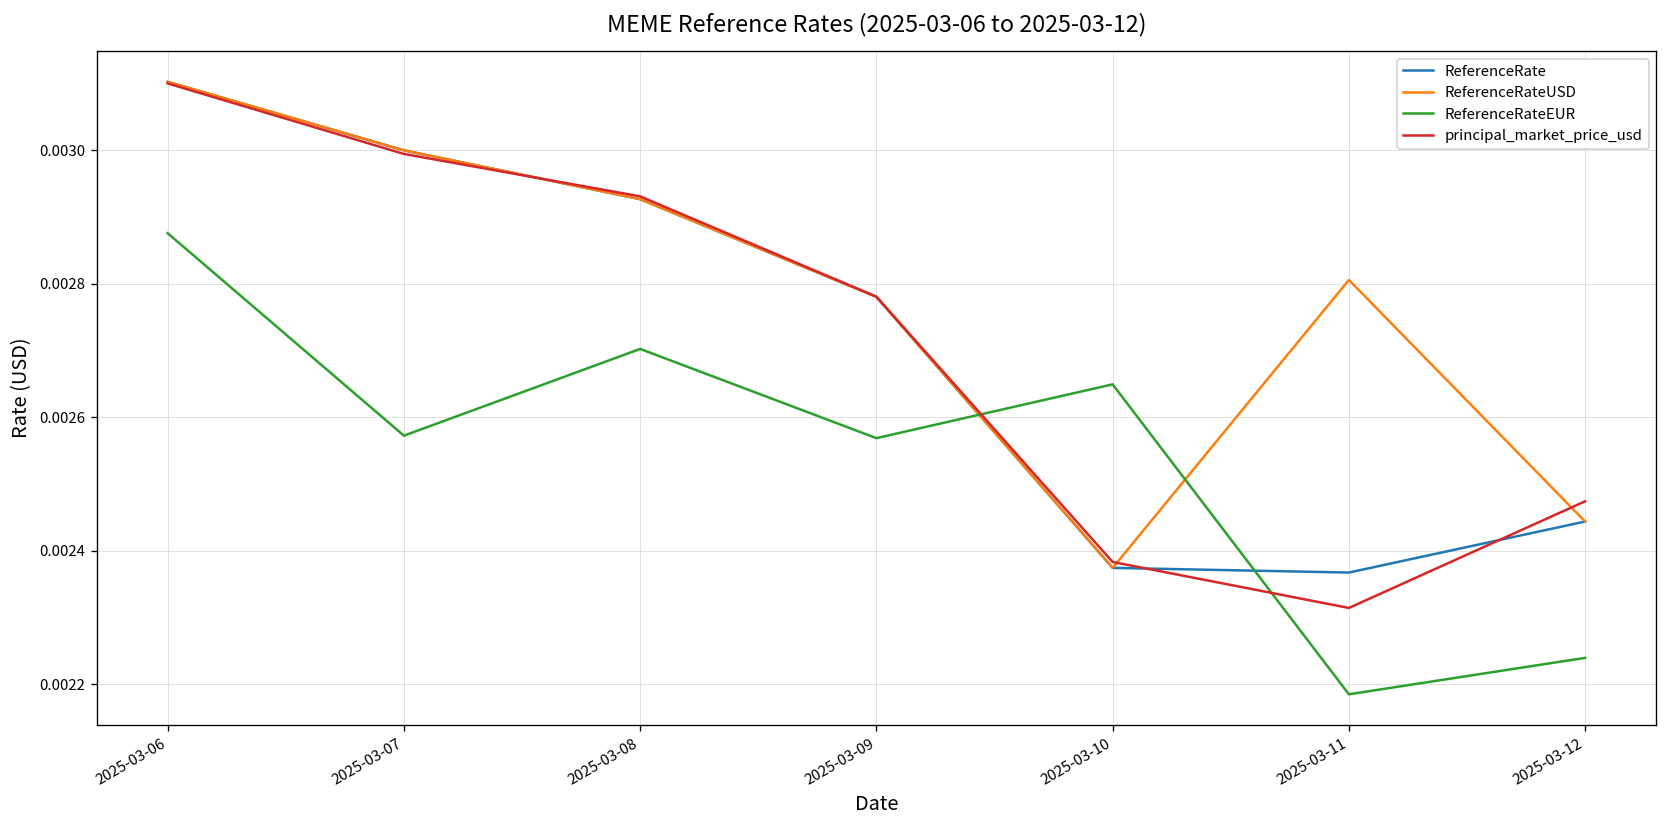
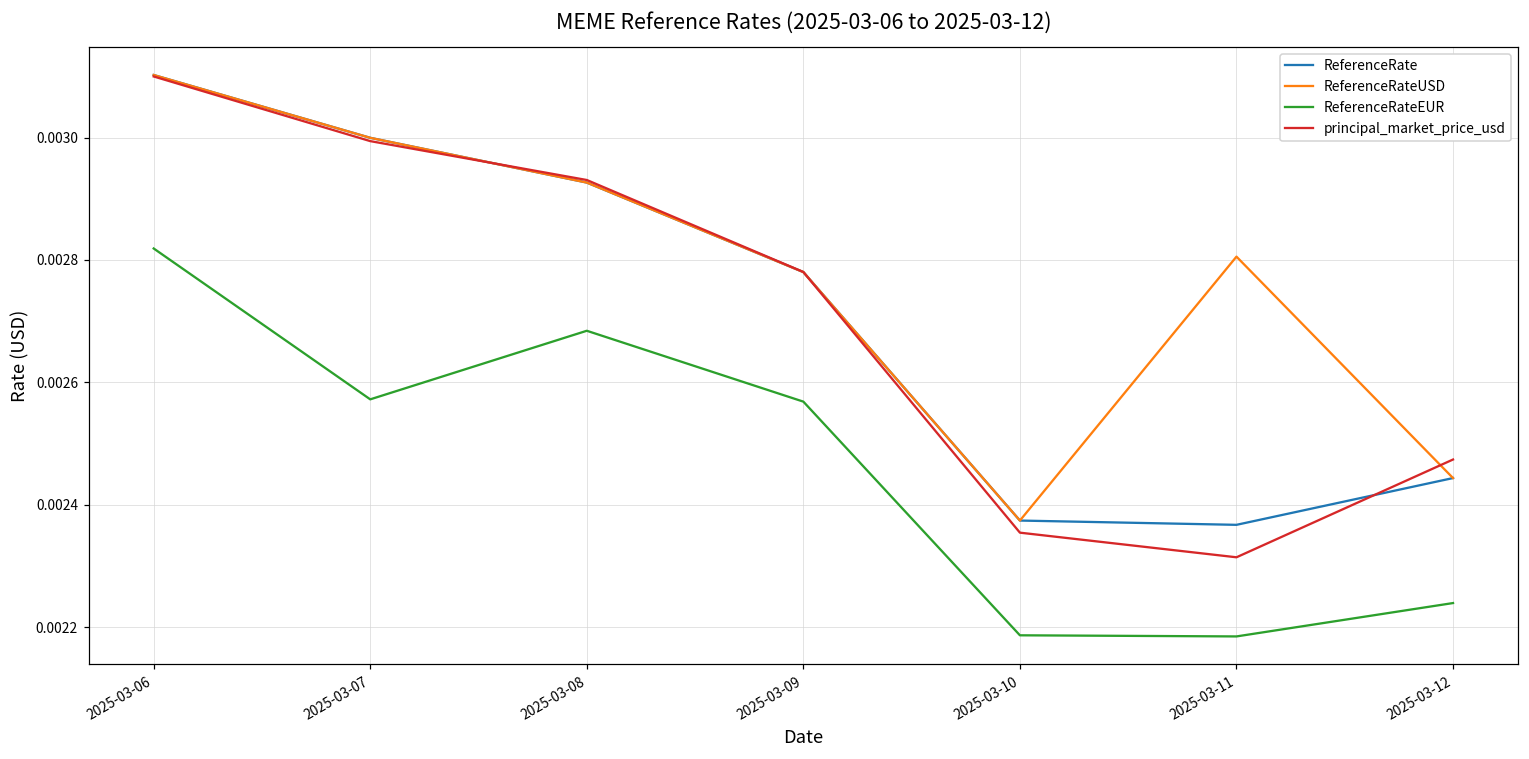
  {
    "ReferenceRate": {
      "2025-03-11": 0.00237
    },
    "ReferenceRateUSD": {
      "2025-03-11": 0.00281
    },
    "ReferenceRateEUR": {
-     "2025-03-06": 0.00288,
+     "2025-03-06": 0.00282,
      "2025-03-07": 0.00257,
-     "2025-03-08": 0.00270,
+     "2025-03-08": 0.00268,
      "2025-03-09": 0.00257,
-     "2025-03-10": 0.00265,
+     "2025-03-10": 0.00219,
      "2025-03-11": 0.00219,
      "2025-03-12": 0.00224
    },
    "principal_market_price_usd": {
      "2025-03-07": 0.00299,
-     "2025-03-10": 0.00238,
+     "2025-03-10": 0.00235,
      "2025-03-11": 0.00231,
      "2025-03-12": 0.00247
    }
  }
